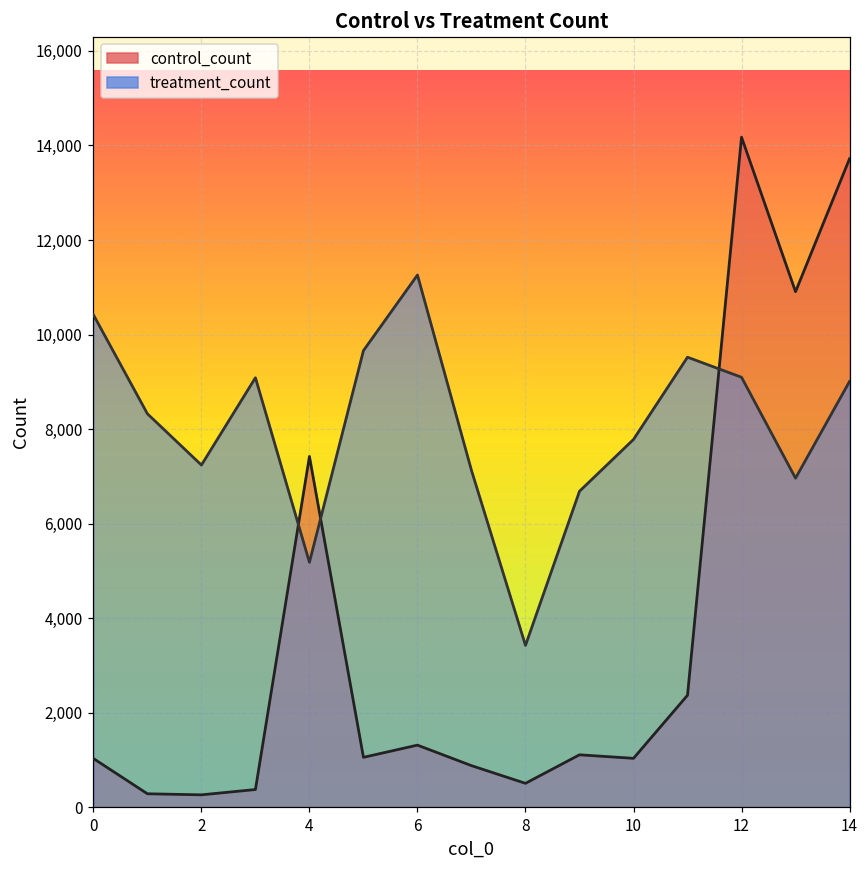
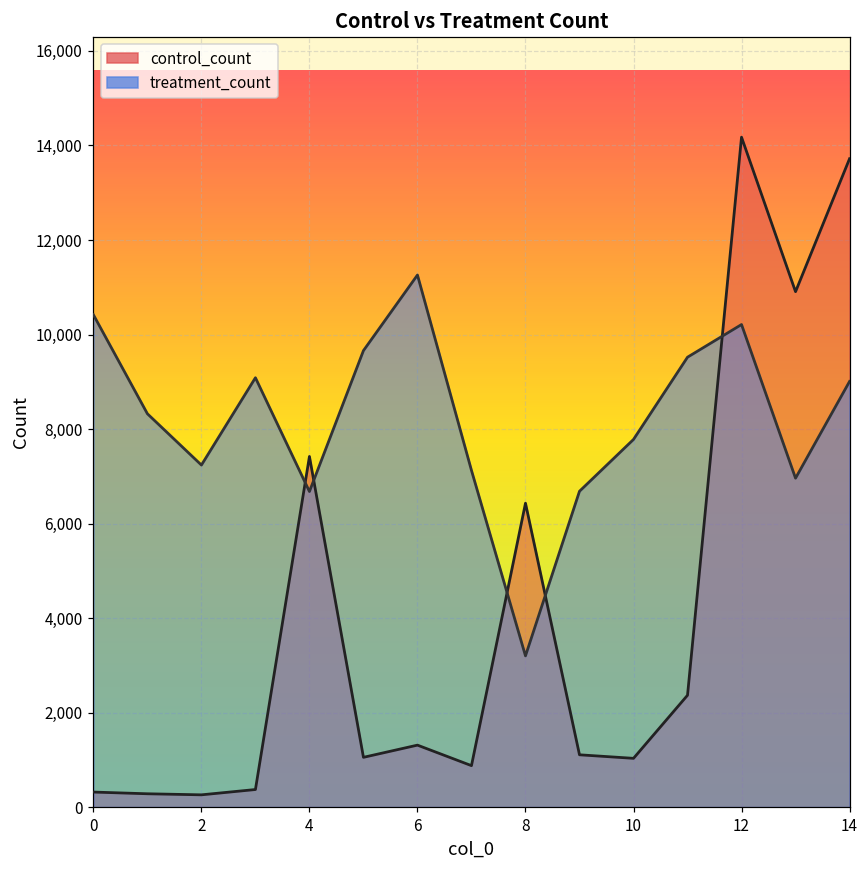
  {
    "control_count": {
-     "0": "1,000",
+     "0": "300",
      "2": "300",
      "4": "7,400",
      "6": "1,300",
-     "8": "500",
+     "8": "6,400",
      "10": "1,000",
      "12": "14,200",
      "14": "13,700"
    },
    "treatment_count": {
      "0": "10,400",
      "2": "7,200",
-     "4": "5,200",
+     "4": "6,700",
      "6": "11,300",
-     "8": "3,400",
+     "8": "3,200",
      "10": "7,800",
-     "12": "9,100",
+     "12": "10,200",
      "14": "9,000"
    }
  }
